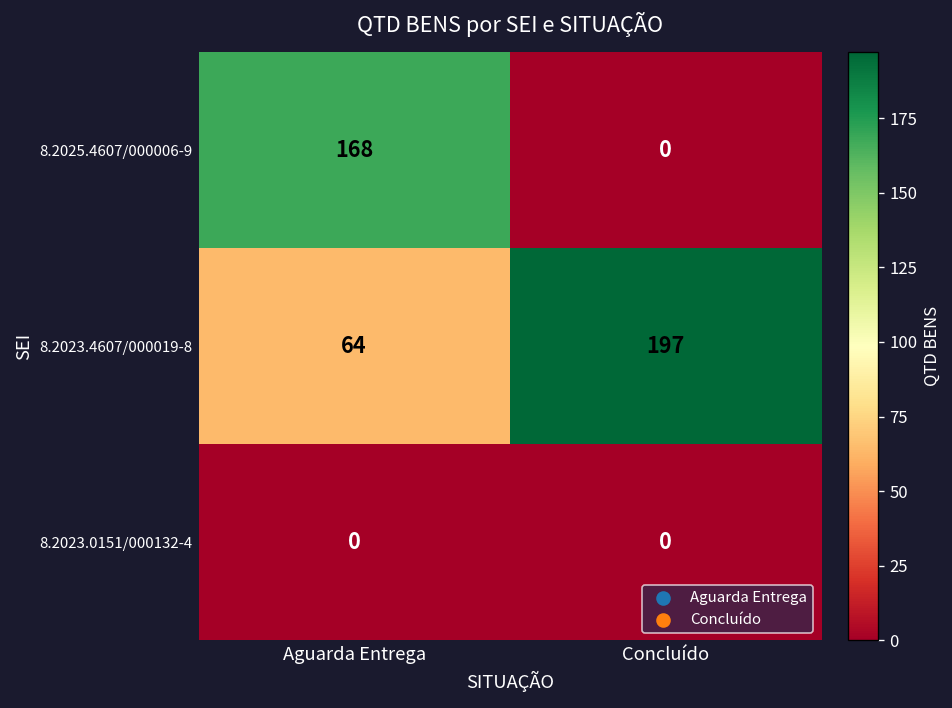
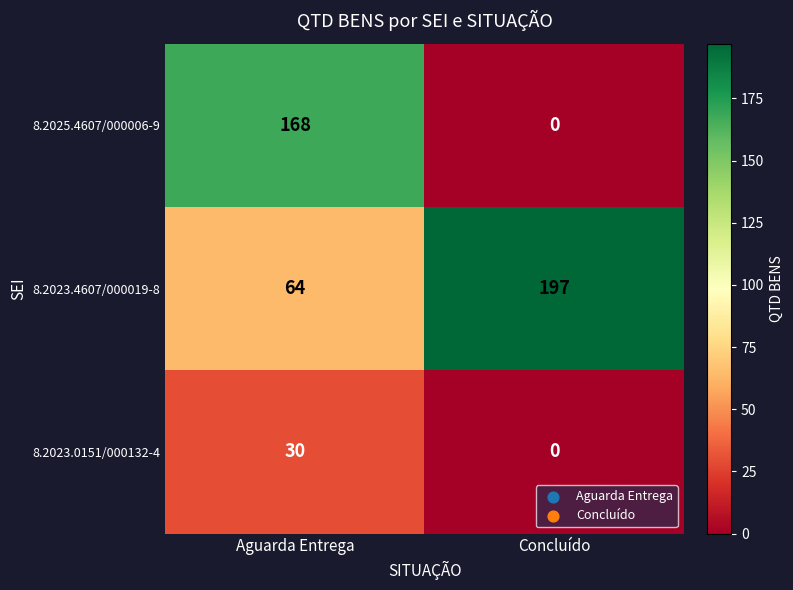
  {
    "8.2025.4607/000006-9": {
      "Aguarda Entrega": 168,
      "Concluído": 0
    },
    "8.2023.4607/000019-8": {
      "Aguarda Entrega": 64,
      "Concluído": 197
    },
    "8.2023.0151/000132-4": {
-     "Aguarda Entrega": 0,
+     "Aguarda Entrega": 30,
      "Concluído": 0
    }
  }
